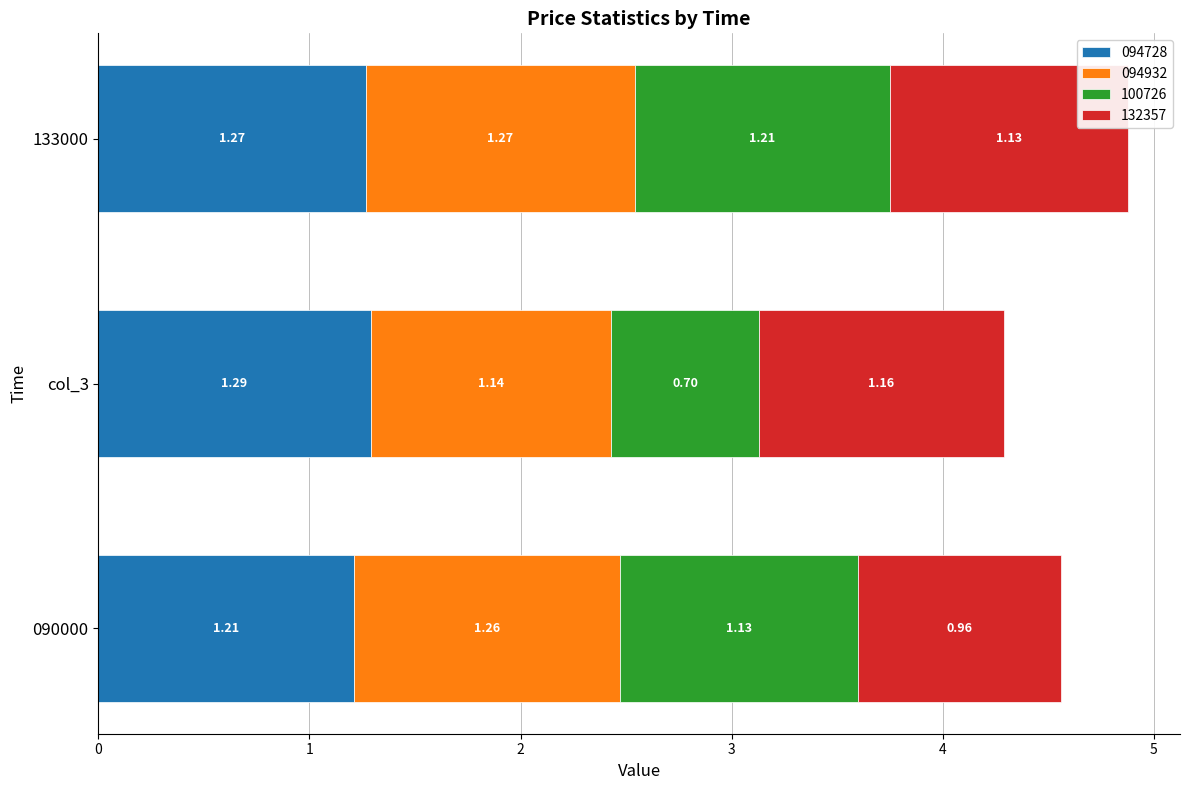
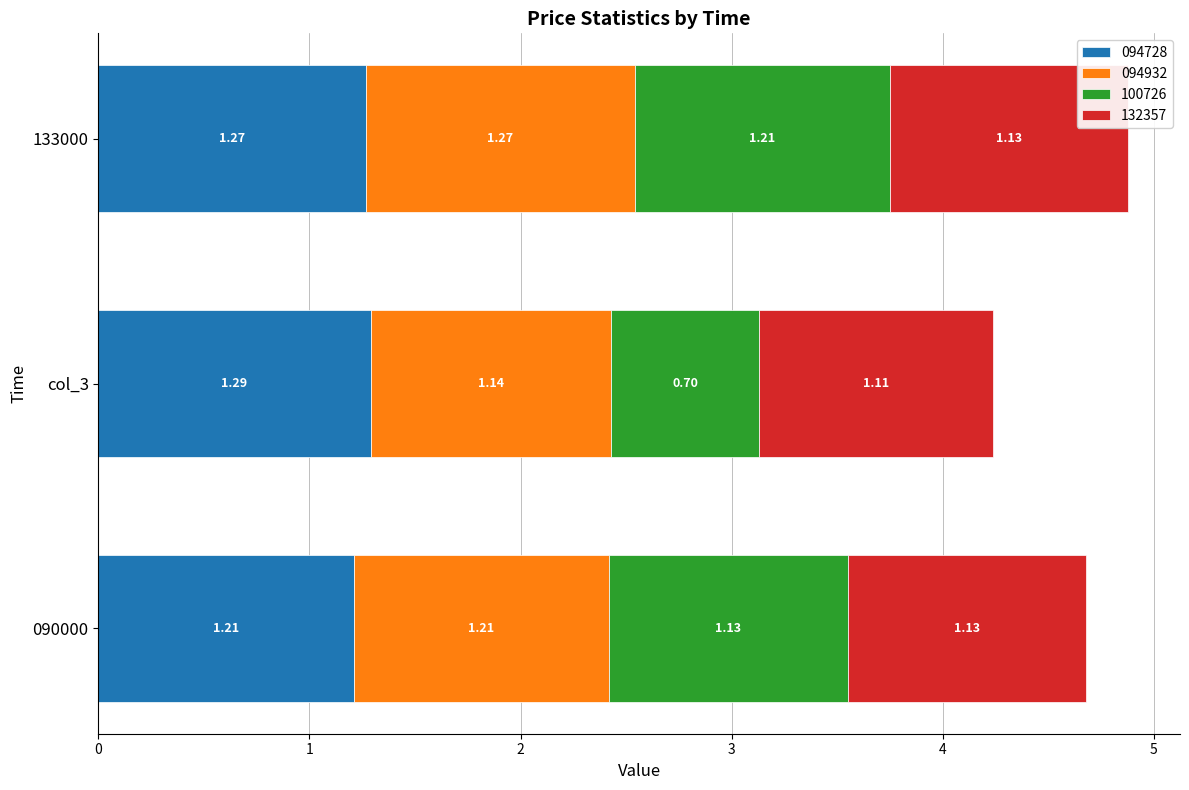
  {
    "094728": {
      "133000": 1.27,
      "col_3": 1.29,
      "090000": 1.21
    },
    "094932": {
      "133000": 1.27,
      "col_3": 1.14,
-     "090000": 1.26
+     "090000": 1.21
    },
    "100726": {
      "133000": 1.21,
      "col_3": 0.70,
      "090000": 1.13
    },
    "132357": {
      "133000": 1.13,
-     "col_3": 1.16,
-     "090000": 0.96
+     "col_3": 1.11,
+     "090000": 1.13
    }
  }
